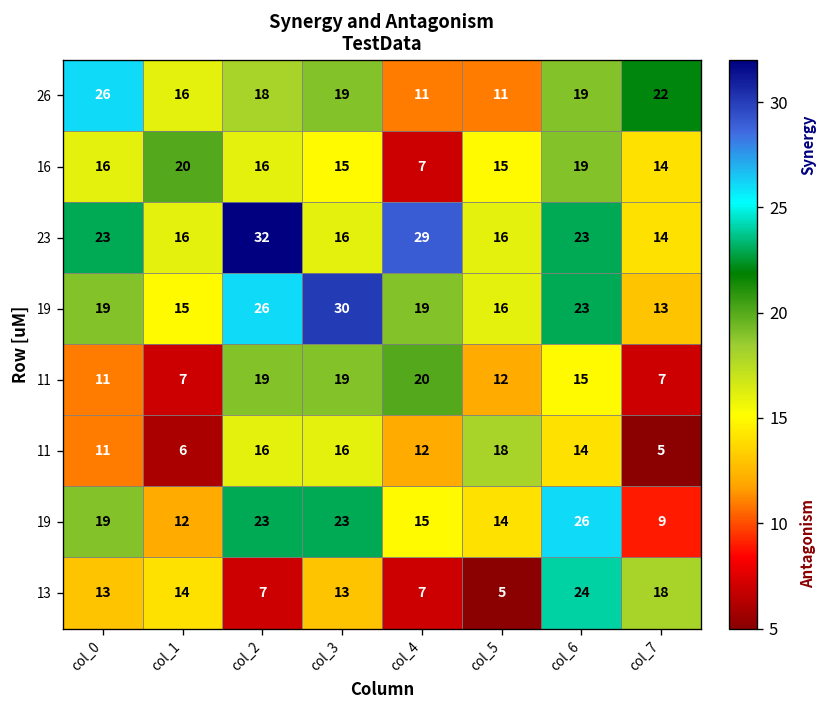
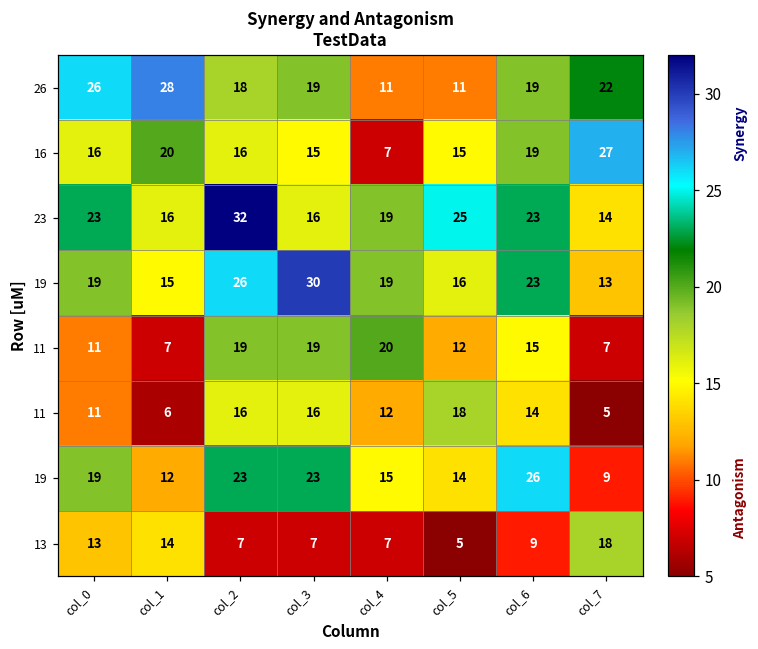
  {
    "26": {
      "col_0": 26,
-     "col_1": 16,
+     "col_1": 28,
      "col_2": 18,
      "col_3": 19,
      "col_4": 11,
      "col_5": 11,
      "col_6": 19,
      "col_7": 22
    },
    "16": {
      "col_0": 16,
      "col_1": 20,
      "col_2": 16,
      "col_3": 15,
      "col_4": 7,
      "col_5": 15,
      "col_6": 19,
-     "col_7": 14
+     "col_7": 27
    },
    "23": {
      "col_0": 23,
      "col_1": 16,
      "col_2": 32,
      "col_3": 16,
-     "col_4": 29,
-     "col_5": 16,
+     "col_4": 19,
+     "col_5": 25,
      "col_6": 23,
      "col_7": 14
    },
    "13": {
      "col_0": 13,
      "col_1": 14,
      "col_2": 7,
-     "col_3": 13,
+     "col_3": 7,
      "col_4": 7,
      "col_5": 5,
-     "col_6": 24,
+     "col_6": 9,
      "col_7": 18
    }
  }
